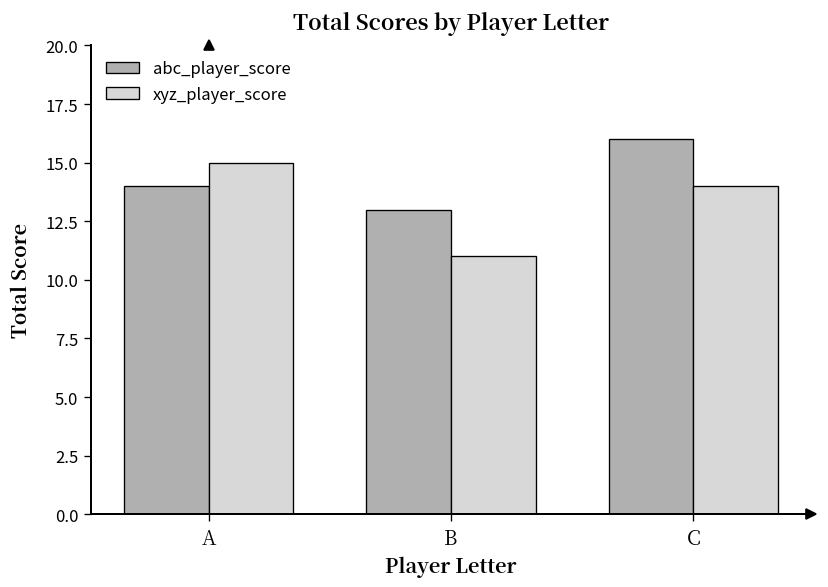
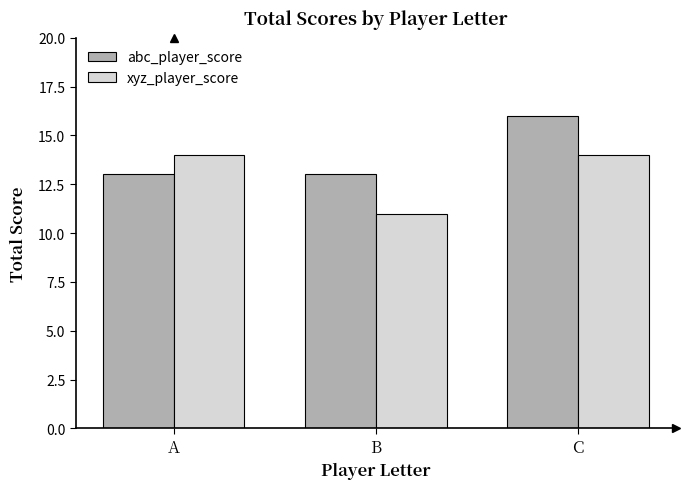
  {
    "abc_player_score": {
-     "A": 14,
+     "A": 13,
      "B": 13,
      "C": 16
    },
    "xyz_player_score": {
-     "A": 15,
+     "A": 14,
      "B": 11,
      "C": 14
    }
  }
